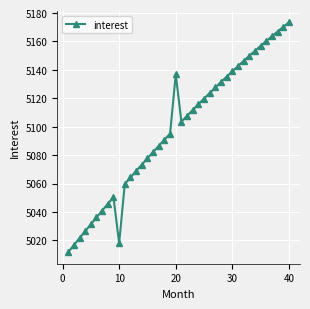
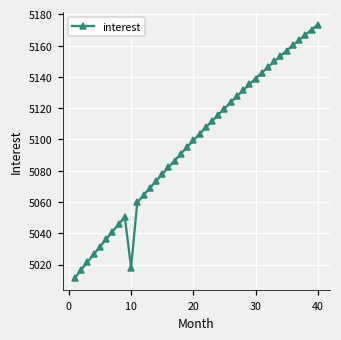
  {
    "10": 5018,
-   "20": 5137,
+   "20": 5099,
    "30": 5139,
    "40": 5173
  }
